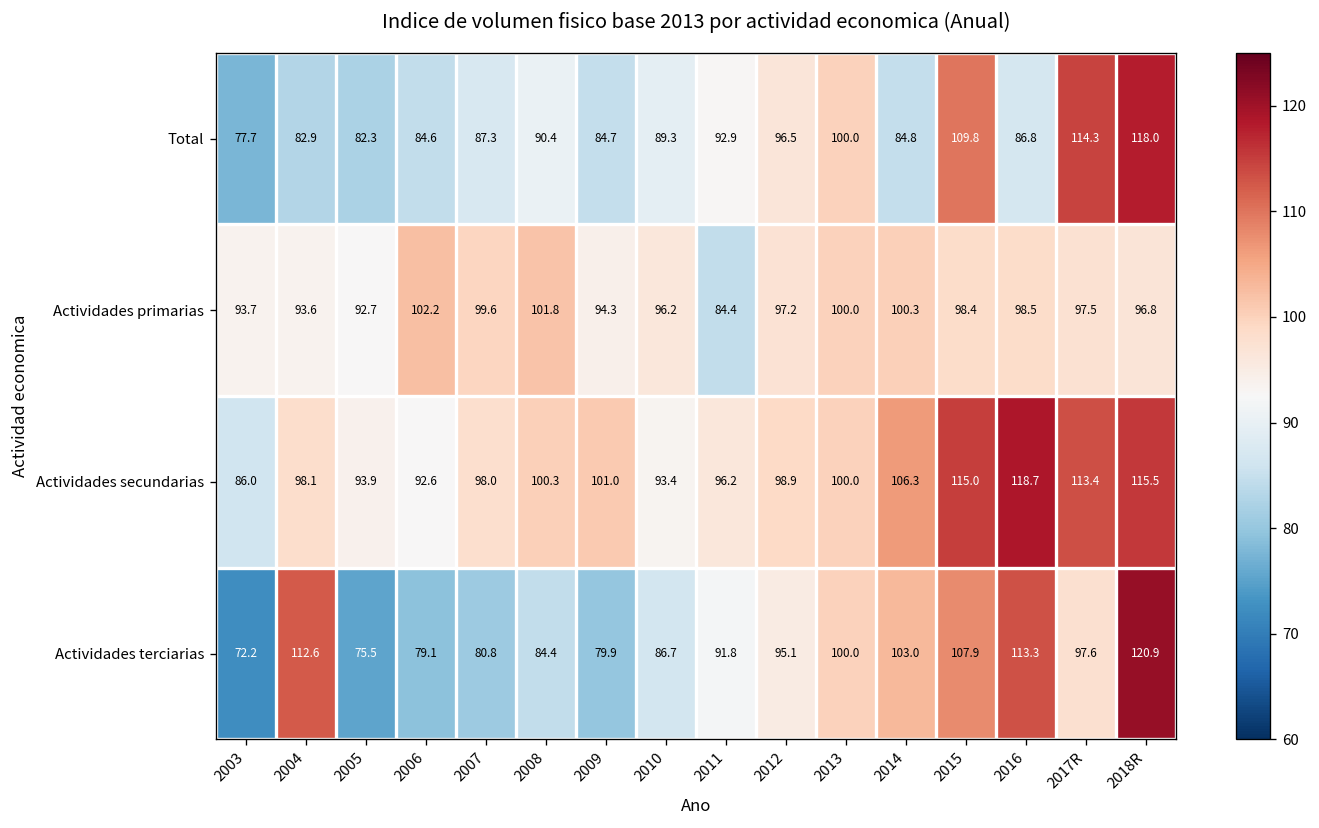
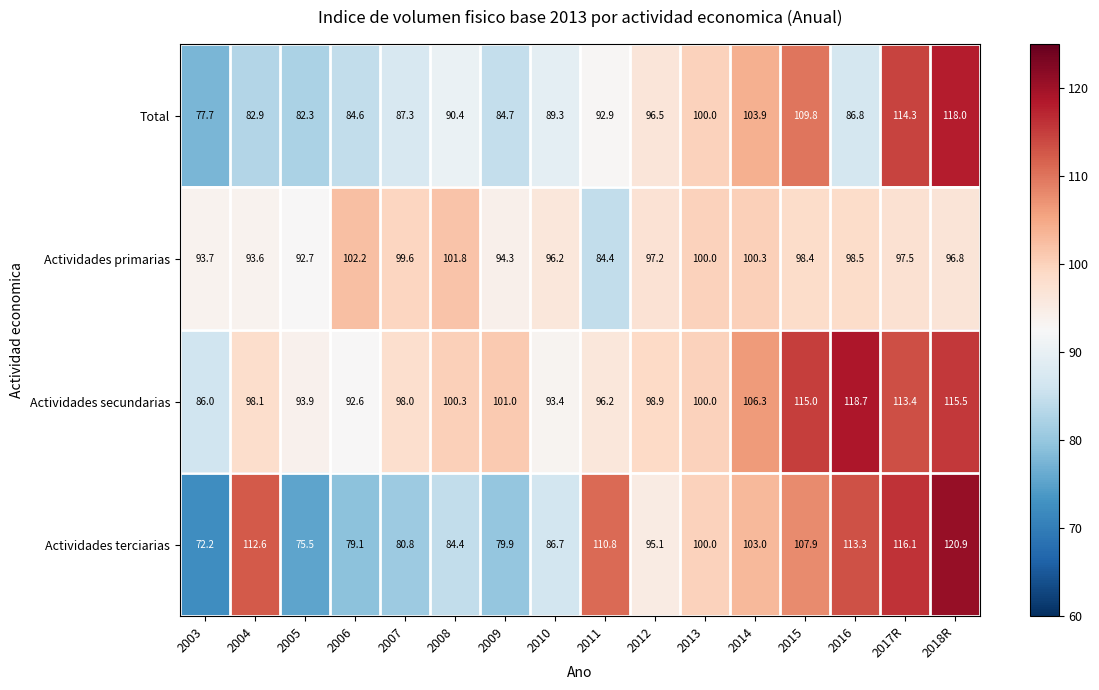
  {
    "Total": {
      "2003": 77.7,
      "2004": 82.9,
      "2005": 82.3,
      "2006": 84.6,
      "2007": 87.3,
      "2008": 90.4,
      "2009": 84.7,
      "2010": 89.3,
      "2011": 92.9,
      "2012": 96.5,
      "2013": 100.0,
-     "2014": 84.8,
+     "2014": 103.9,
      "2015": 109.8,
      "2016": 86.8,
      "2017R": 114.3,
      "2018R": 118.0
    },
    "Actividades primarias": {
      "2003": 93.7,
      "2004": 93.6,
      "2005": 92.7,
      "2006": 102.2,
      "2007": 99.6,
      "2008": 101.8,
      "2009": 94.3,
      "2010": 96.2,
      "2011": 84.4,
      "2012": 97.2,
      "2013": 100.0,
      "2014": 100.3,
      "2015": 98.4,
      "2016": 98.5,
      "2017R": 97.5,
      "2018R": 96.8
    },
    "Actividades secundarias": {
      "2003": 86.0,
      "2004": 98.1,
      "2005": 93.9,
      "2006": 92.6,
      "2007": 98.0,
      "2008": 100.3,
      "2009": 101.0,
      "2010": 93.4,
      "2011": 96.2,
      "2012": 98.9,
      "2013": 100.0,
      "2014": 106.3,
      "2015": 115.0,
      "2016": 118.7,
      "2017R": 113.4,
      "2018R": 115.5
    },
    "Actividades terciarias": {
      "2003": 72.2,
      "2004": 112.6,
      "2005": 75.5,
      "2006": 79.1,
      "2007": 80.8,
      "2008": 84.4,
      "2009": 79.9,
      "2010": 86.7,
-     "2011": 91.8,
+     "2011": 110.8,
      "2012": 95.1,
      "2013": 100.0,
      "2014": 103.0,
      "2015": 107.9,
      "2016": 113.3,
-     "2017R": 97.6,
+     "2017R": 116.1,
      "2018R": 120.9
    }
  }
